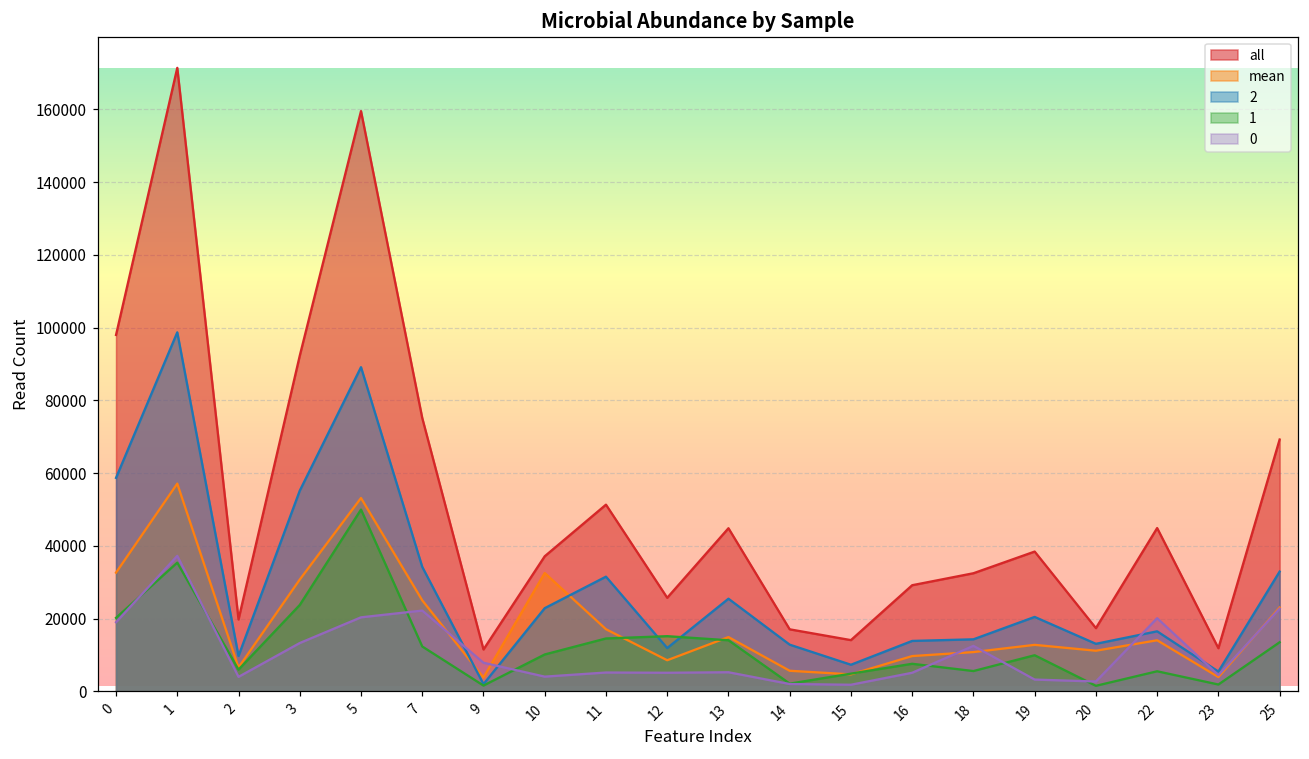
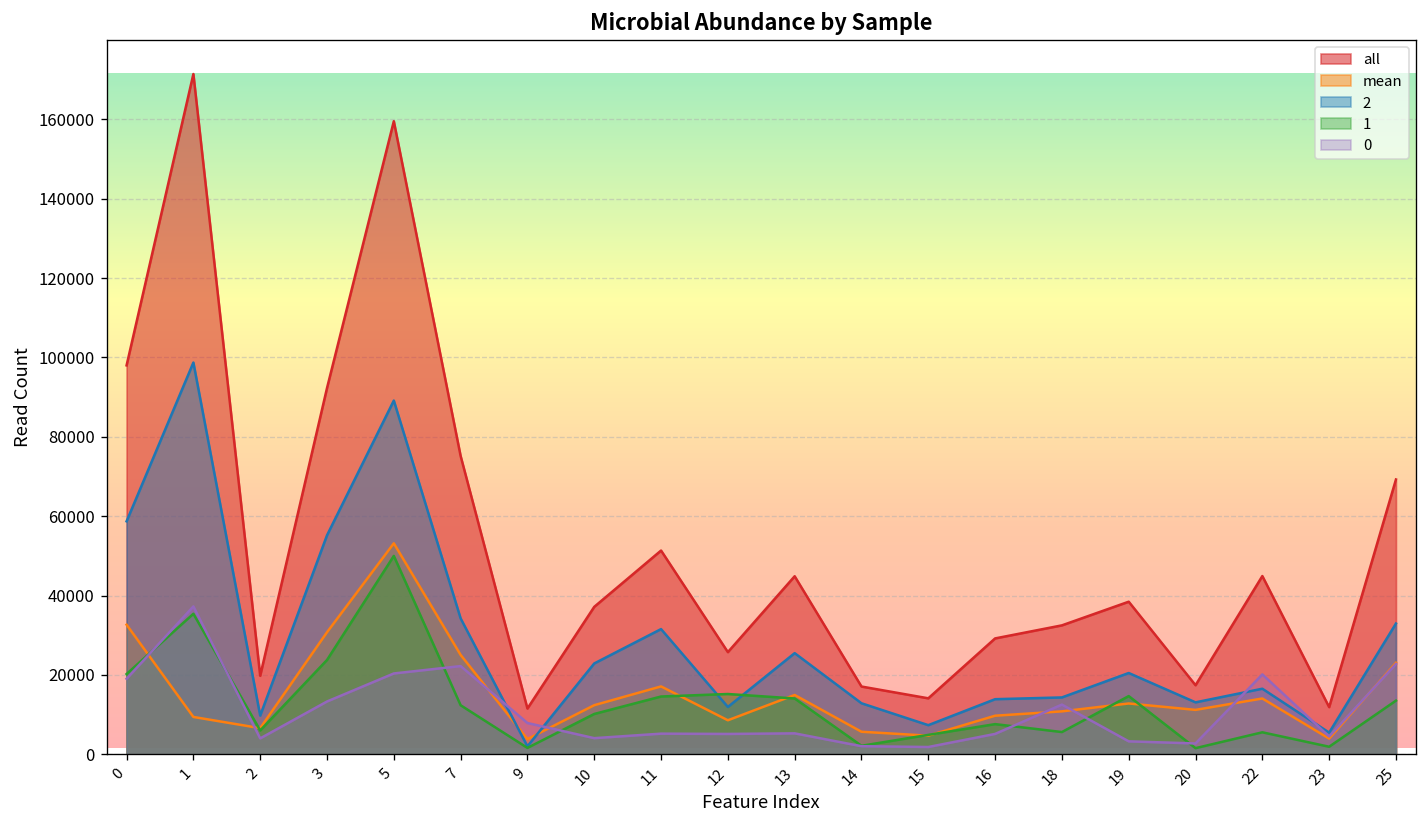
  {
    "all": {
      "0": 98000,
      "1": 171000,
      "2": 20000,
      "3": 92000,
      "5": 160000,
      "7": 75000,
      "9": 12000,
      "10": 37000,
      "11": 51000,
      "12": 26000,
      "13": 45000,
      "14": 17000,
      "15": 14000,
      "16": 29000,
      "18": 32000,
      "19": 38000,
      "20": 17000,
      "22": 45000,
      "23": 12000,
      "25": 69000
    },
    "mean": {
      "0": 33000,
-     "1": 57000,
+     "1": 9000,
      "3": 31000,
      "5": 53000,
      "7": 25000,
      "9": 4000,
-     "10": 33000,
+     "10": 12000,
      "11": 17000,
      "12": 9000,
      "13": 15000,
      "14": 6000,
      "16": 10000,
      "18": 11000,
      "19": 13000,
      "20": 11000,
      "22": 14000
    },
    "2": {
      "0": 59000,
      "1": 99000,
      "2": 10000,
      "3": 55000,
      "5": 89000,
      "7": 34000,
      "10": 23000,
      "11": 32000,
      "12": 12000,
      "13": 25000,
      "14": 13000,
      "15": 7000,
      "16": 14000,
      "18": 14000,
      "19": 20000,
      "20": 13000,
      "22": 17000,
      "23": 5000,
      "25": 33000
    },
    "1": {
      "0": 20000,
      "1": 35000,
      "3": 24000,
      "5": 50000,
      "7": 12000,
      "10": 10000,
      "11": 15000,
      "12": 15000,
      "13": 14000,
      "16": 8000,
      "18": 6000,
-     "19": 10000,
+     "19": 15000,
      "20": 2000,
      "22": 6000,
      "23": 2000,
      "25": 14000
    },
    "0": {
      "0": 19000,
      "1": 37000,
      "2": 4000,
      "3": 13000,
      "5": 20000,
      "7": 22000,
      "9": 8000,
      "10": 4000,
      "11": 5000,
      "12": 5000,
      "13": 5000,
      "15": 2000,
      "16": 5000,
      "18": 13000,
      "19": 3000,
      "20": 3000,
      "22": 20000
    }
  }
